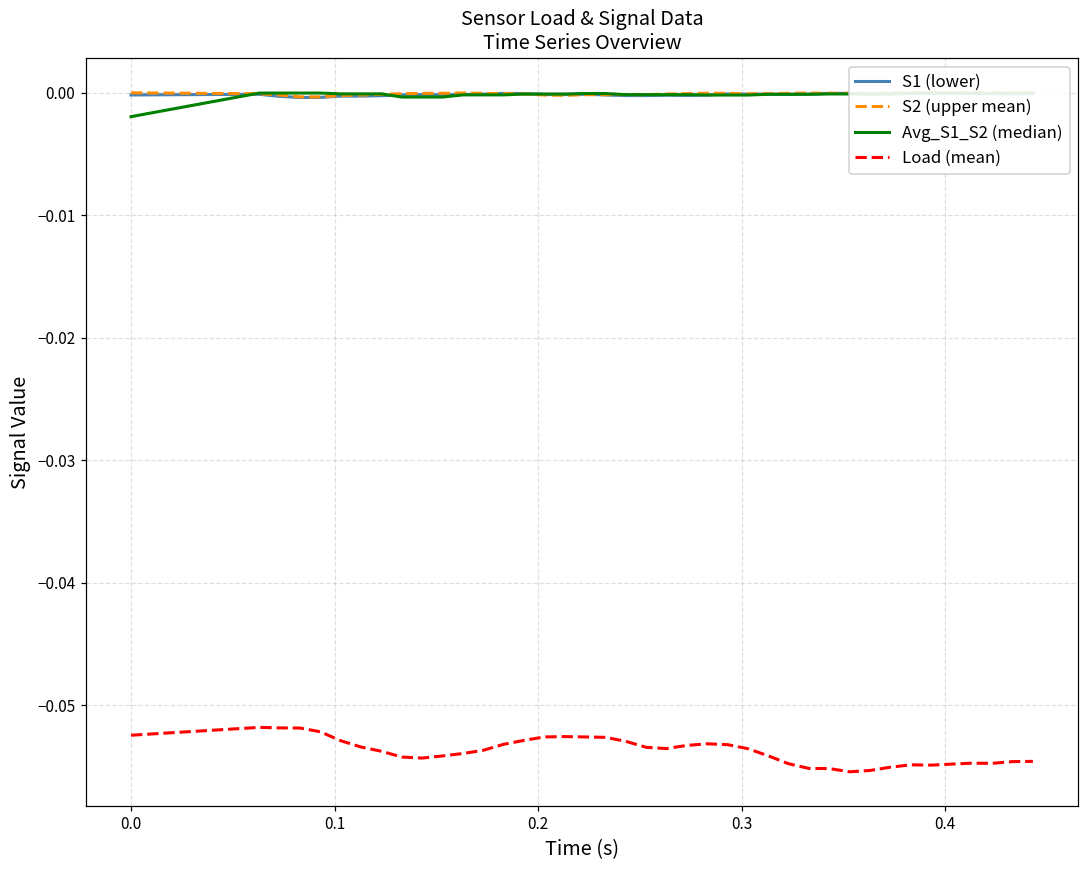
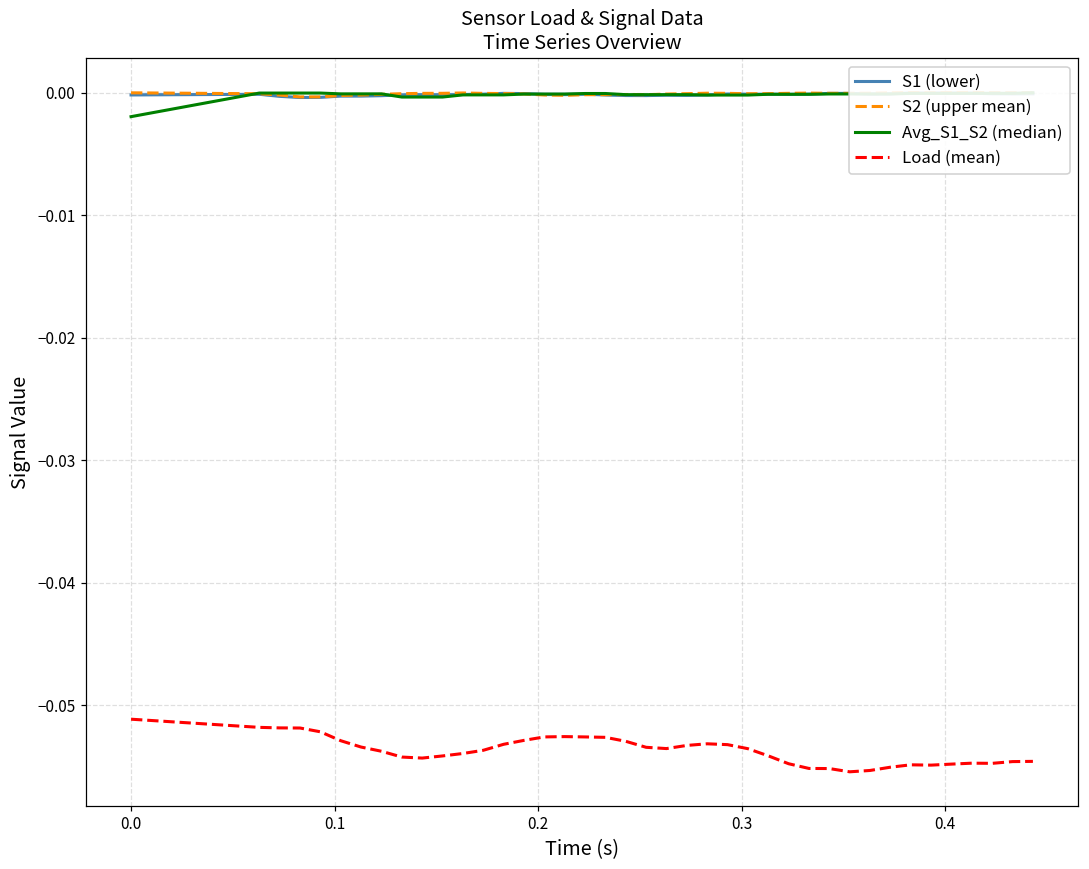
  {
    "Avg_S1_S2 (median)": {
      "0.0": -0.0020
    },
    "Load (mean)": {
-     "0.0": -0.0524
+     "0.0": -0.0511
    }
  }
